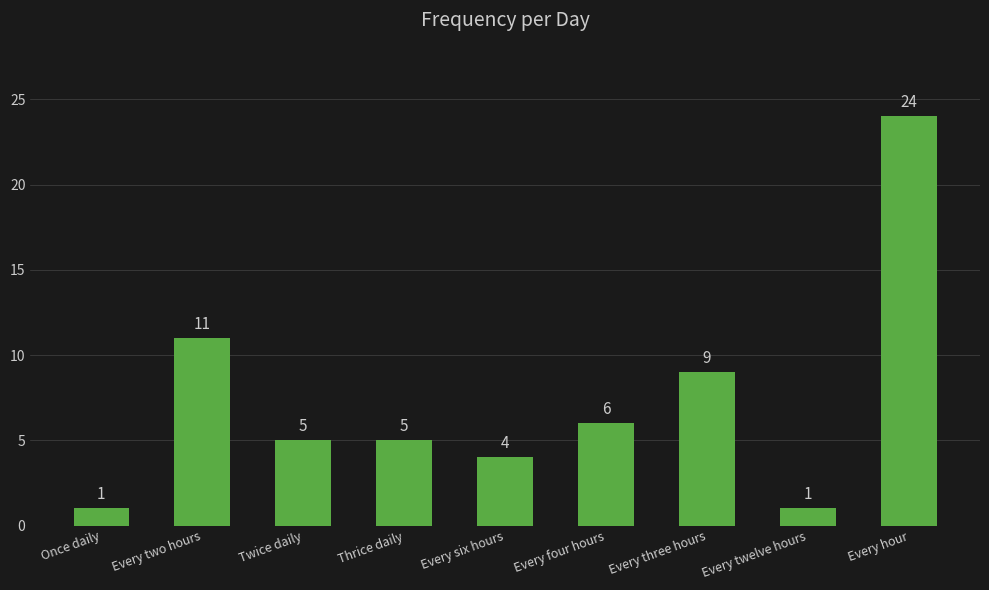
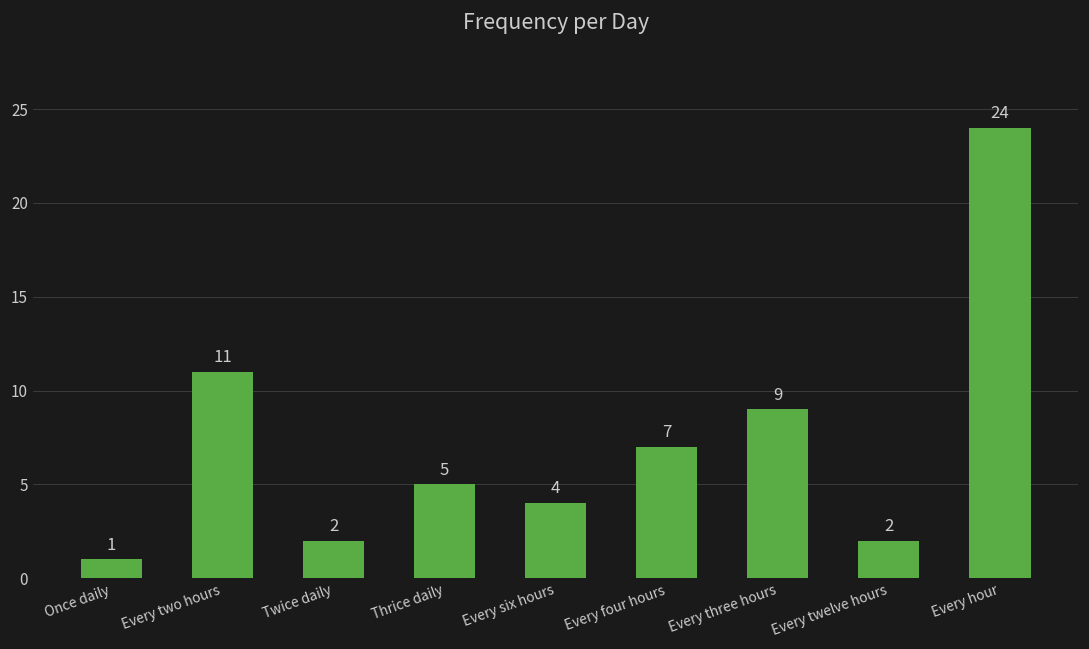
  {
    "Once daily": 1,
    "Every two hours": 11,
-   "Twice daily": 5,
+   "Twice daily": 2,
    "Thrice daily": 5,
    "Every six hours": 4,
-   "Every four hours": 6,
+   "Every four hours": 7,
    "Every three hours": 9,
-   "Every twelve hours": 1,
+   "Every twelve hours": 2,
    "Every hour": 24
  }
